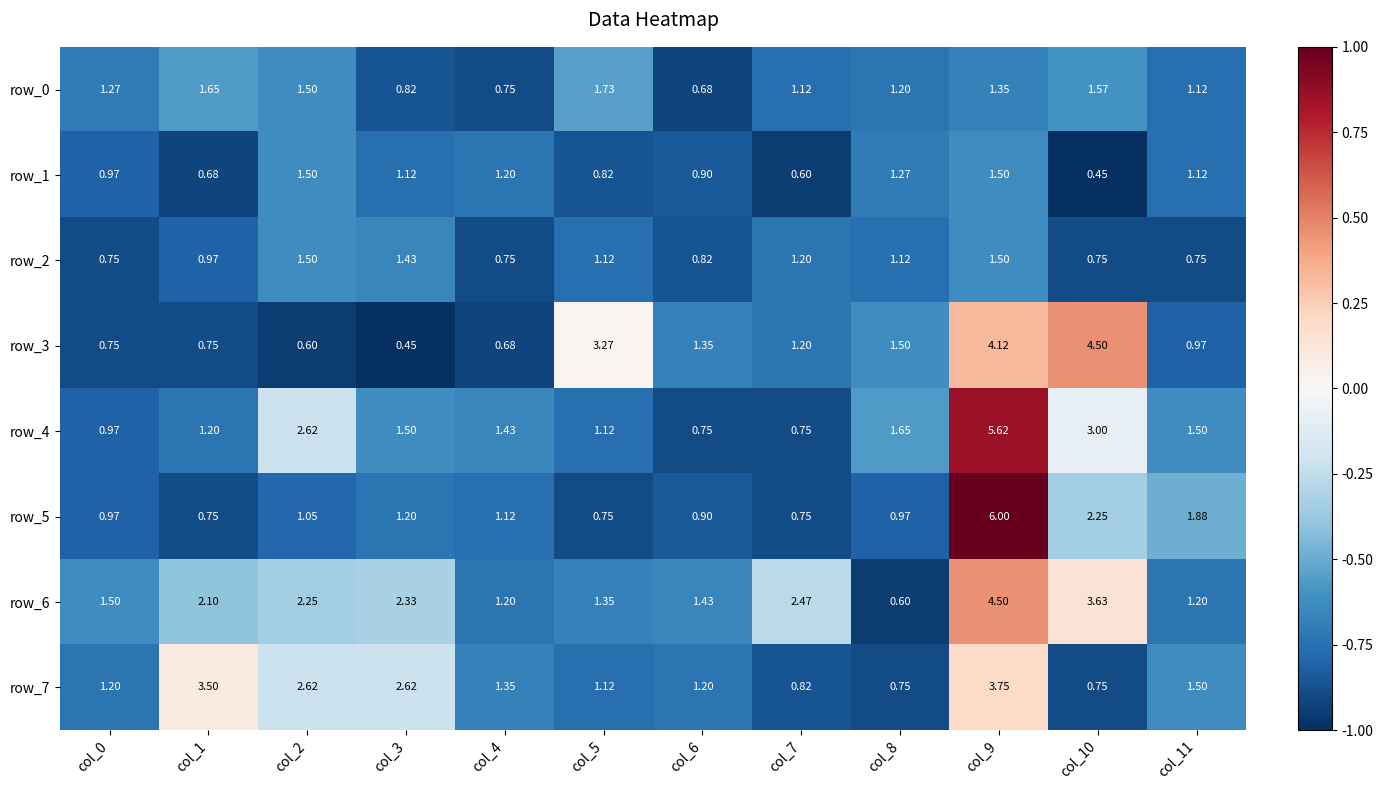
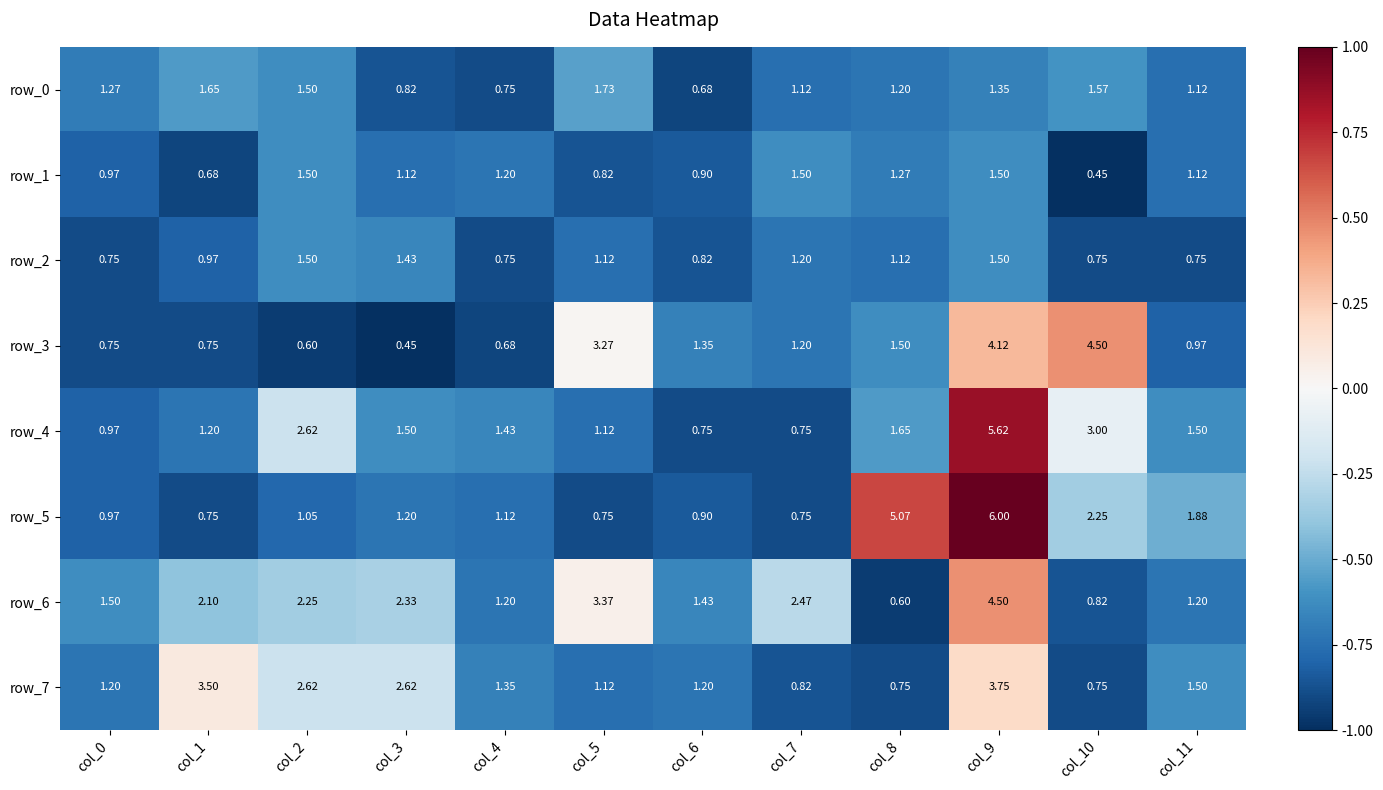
  {
    "row_0": {
      "col_0": 1.27,
      "col_1": 1.65,
      "col_2": 1.50,
      "col_3": 0.82,
      "col_4": 0.75,
      "col_5": 1.73,
      "col_6": 0.68,
      "col_7": 1.12,
      "col_8": 1.20,
      "col_9": 1.35,
      "col_10": 1.57,
      "col_11": 1.12
    },
    "row_1": {
      "col_0": 0.97,
      "col_1": 0.68,
      "col_2": 1.50,
      "col_3": 1.12,
      "col_4": 1.20,
      "col_5": 0.82,
      "col_6": 0.90,
-     "col_7": 0.60,
+     "col_7": 1.50,
      "col_8": 1.27,
      "col_9": 1.50,
      "col_10": 0.45,
      "col_11": 1.12
    },
    "row_2": {
      "col_0": 0.75,
      "col_1": 0.97,
      "col_2": 1.50,
      "col_3": 1.43,
      "col_4": 0.75,
      "col_5": 1.12,
      "col_6": 0.82,
      "col_7": 1.20,
      "col_8": 1.12,
      "col_9": 1.50,
      "col_10": 0.75,
      "col_11": 0.75
    },
    "row_3": {
      "col_0": 0.75,
      "col_1": 0.75,
      "col_2": 0.60,
      "col_3": 0.45,
      "col_4": 0.68,
      "col_5": 3.27,
      "col_6": 1.35,
      "col_7": 1.20,
      "col_8": 1.50,
      "col_9": 4.12,
      "col_10": 4.50,
      "col_11": 0.97
    },
    "row_4": {
      "col_0": 0.97,
      "col_1": 1.20,
      "col_2": 2.62,
      "col_3": 1.50,
      "col_4": 1.43,
      "col_5": 1.12,
      "col_6": 0.75,
      "col_7": 0.75,
      "col_8": 1.65,
      "col_9": 5.62,
      "col_10": 3.00,
      "col_11": 1.50
    },
    "row_5": {
      "col_0": 0.97,
      "col_1": 0.75,
      "col_2": 1.05,
      "col_3": 1.20,
      "col_4": 1.12,
      "col_5": 0.75,
      "col_6": 0.90,
      "col_7": 0.75,
-     "col_8": 0.97,
+     "col_8": 5.07,
      "col_9": 6.00,
      "col_10": 2.25,
      "col_11": 1.88
    },
    "row_6": {
      "col_0": 1.50,
      "col_1": 2.10,
      "col_2": 2.25,
      "col_3": 2.33,
      "col_4": 1.20,
-     "col_5": 1.35,
+     "col_5": 3.37,
      "col_6": 1.43,
      "col_7": 2.47,
      "col_8": 0.60,
      "col_9": 4.50,
-     "col_10": 3.63,
+     "col_10": 0.82,
      "col_11": 1.20
    },
    "row_7": {
      "col_0": 1.20,
      "col_1": 3.50,
      "col_2": 2.62,
      "col_3": 2.62,
      "col_4": 1.35,
      "col_5": 1.12,
      "col_6": 1.20,
      "col_7": 0.82,
      "col_8": 0.75,
      "col_9": 3.75,
      "col_10": 0.75,
      "col_11": 1.50
    }
  }
